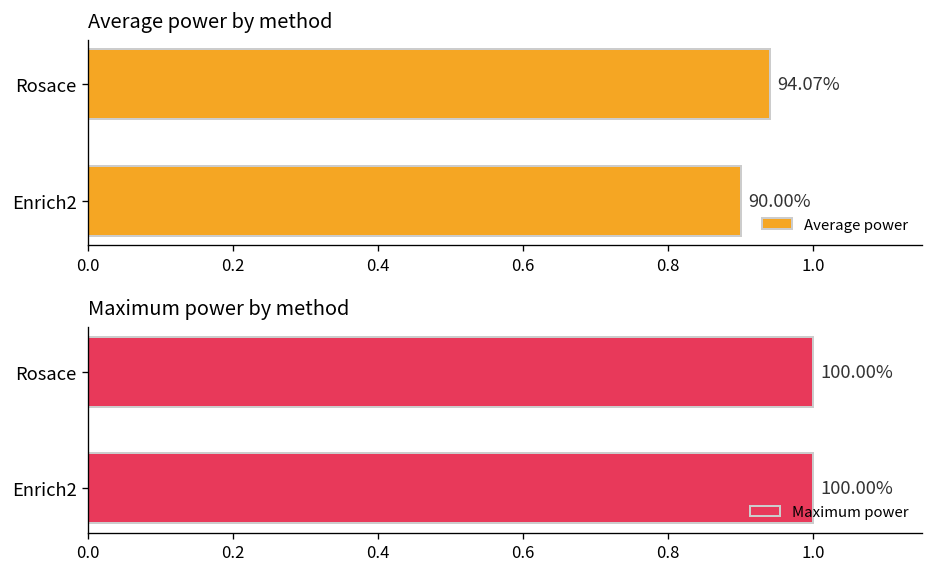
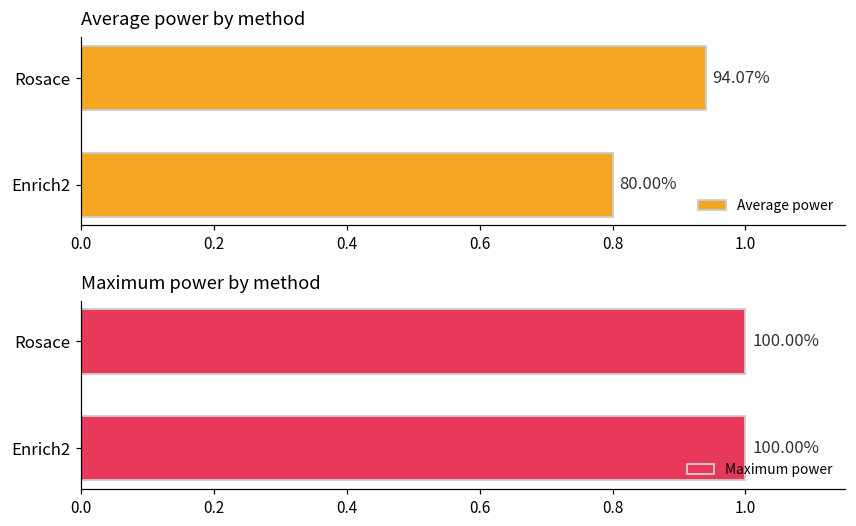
  {
    "Average power by method": {
      "Rosace": "94.07%",
-     "Enrich2": "90.00%"
+     "Enrich2": "80.00%"
    },
    "Maximum power by method": {
      "Rosace": "100.00%",
      "Enrich2": "100.00%"
    }
  }
